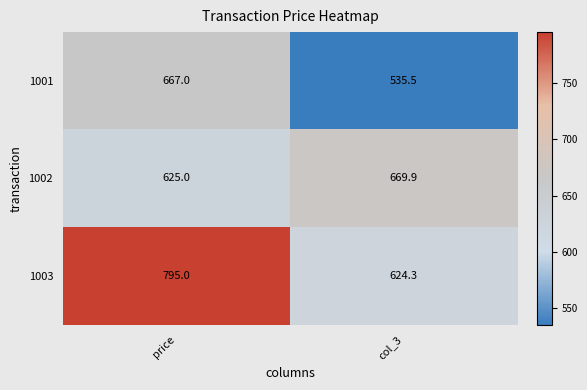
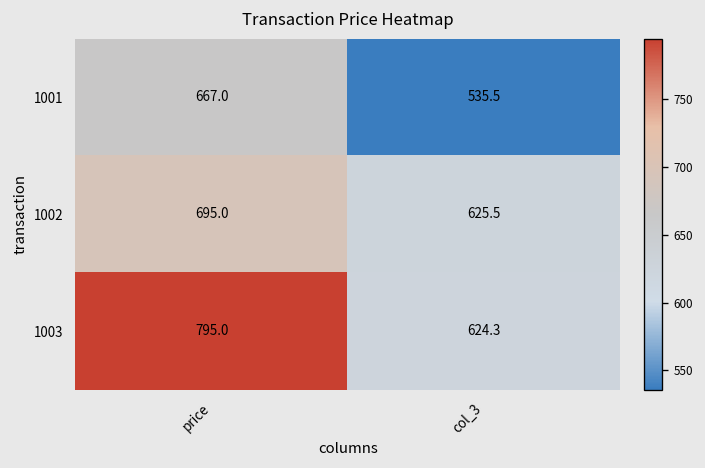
  {
    "1001": {
      "price": 667.0,
      "col_3": 535.5
    },
    "1002": {
-     "price": 625.0,
-     "col_3": 669.9
+     "price": 695.0,
+     "col_3": 625.5
    },
    "1003": {
      "price": 795.0,
      "col_3": 624.3
    }
  }
